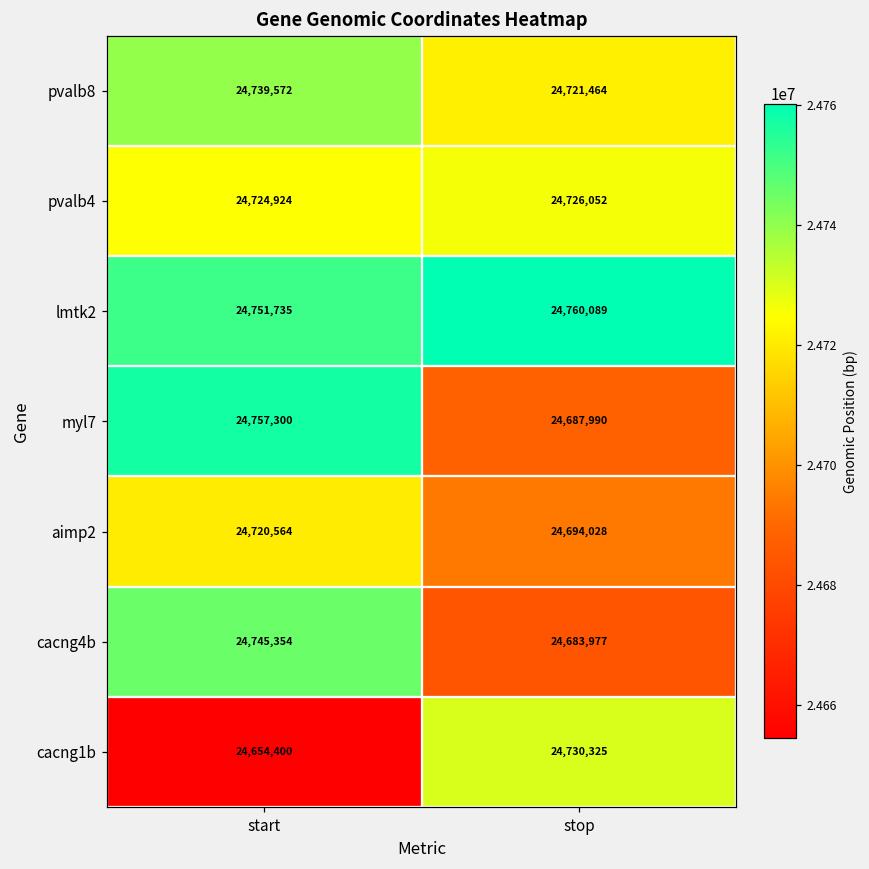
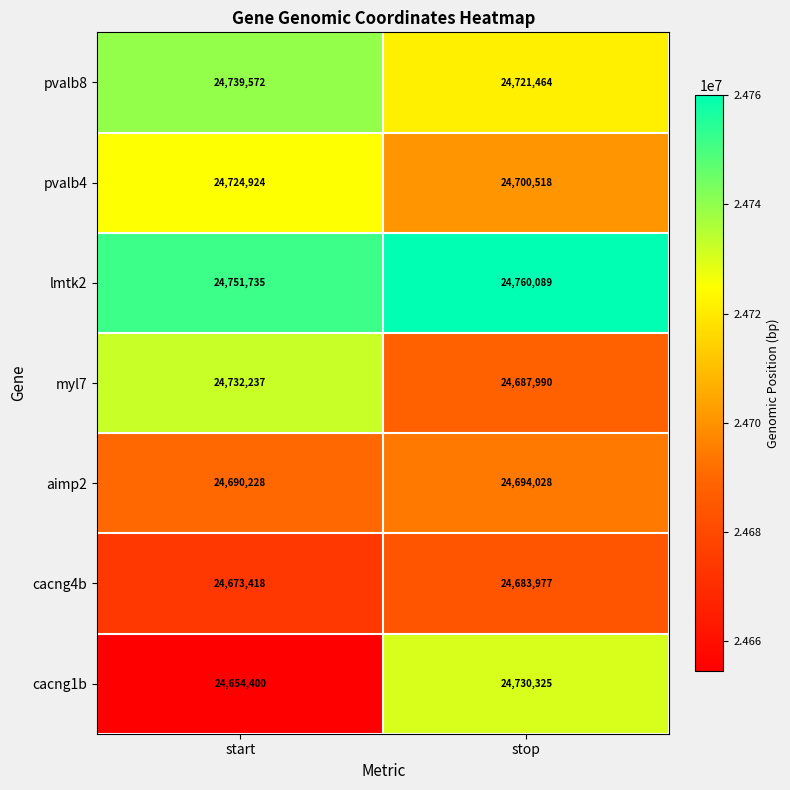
  {
    "pvalb8": {
      "start": "24,739,572",
      "stop": "24,721,464"
    },
    "pvalb4": {
      "start": "24,724,924",
-     "stop": "24,726,052"
+     "stop": "24,700,518"
    },
    "lmtk2": {
      "start": "24,751,735",
      "stop": "24,760,089"
    },
    "myl7": {
-     "start": "24,757,300",
+     "start": "24,732,237",
      "stop": "24,687,990"
    },
    "aimp2": {
-     "start": "24,720,564",
+     "start": "24,690,228",
      "stop": "24,694,028"
    },
    "cacng4b": {
-     "start": "24,745,354",
+     "start": "24,673,418",
      "stop": "24,683,977"
    },
    "cacng1b": {
      "start": "24,654,400",
      "stop": "24,730,325"
    }
  }
